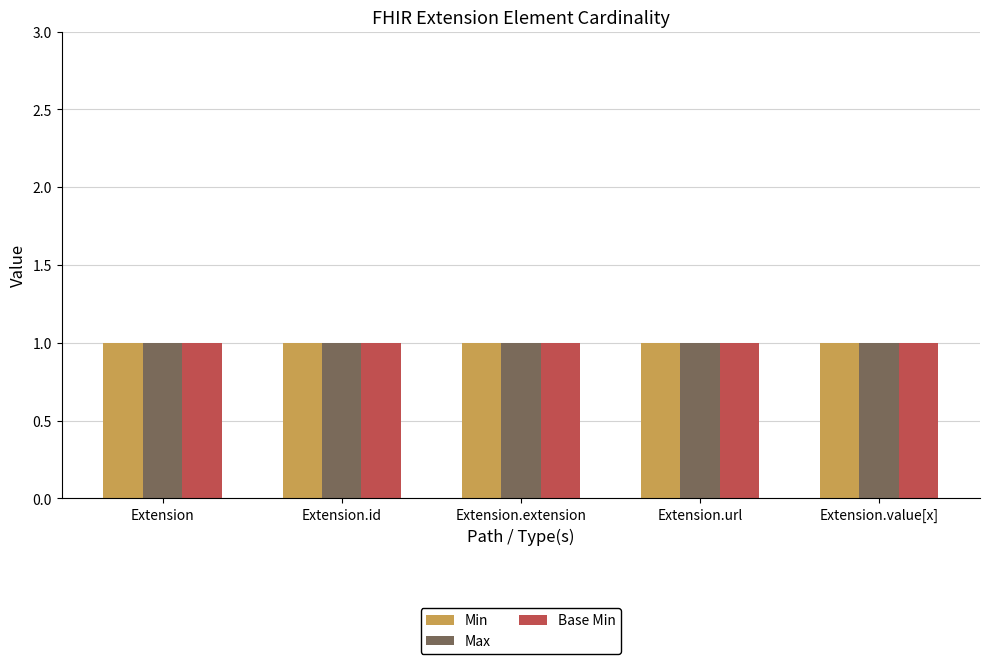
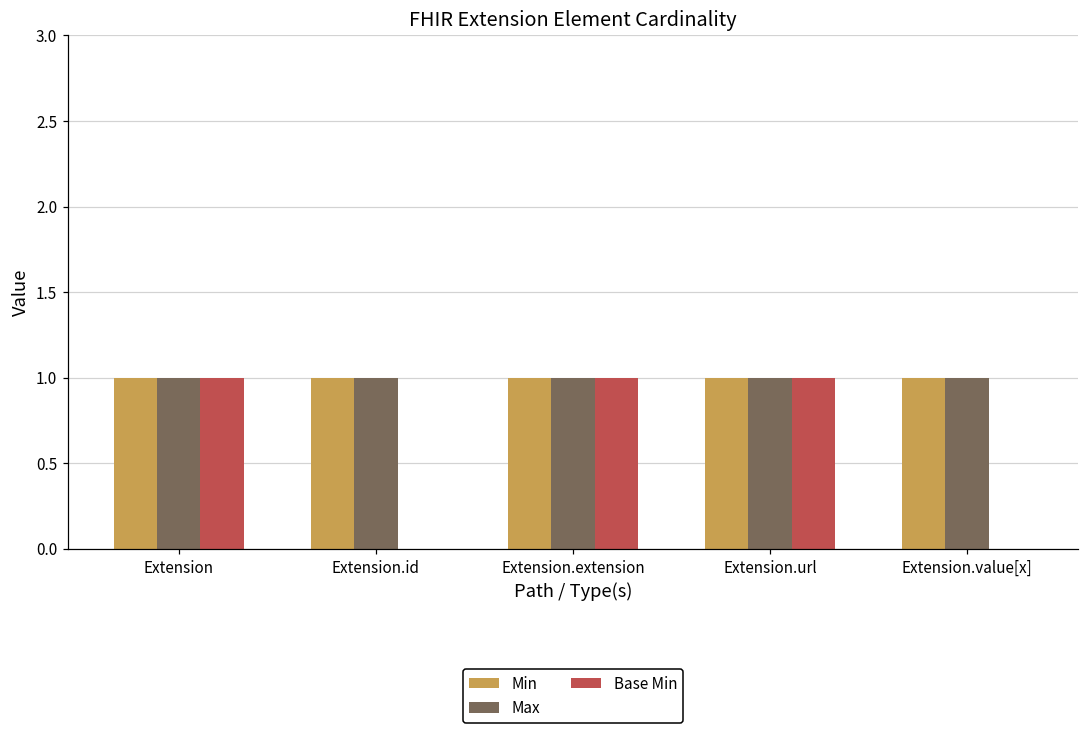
  {
    "Min": {
      "Extension": 1,
      "Extension.id": 1,
      "Extension.extension": 1,
      "Extension.url": 1,
      "Extension.value[x]": 1
    },
    "Max": {
      "Extension": 1,
      "Extension.id": 1,
      "Extension.extension": 1,
      "Extension.url": 1,
      "Extension.value[x]": 1
    },
    "Base Min": {
      "Extension": 1,
-     "Extension.id": 1,
+     "Extension.id": 0,
      "Extension.extension": 1,
      "Extension.url": 1,
-     "Extension.value[x]": 1
+     "Extension.value[x]": 0
    }
  }
